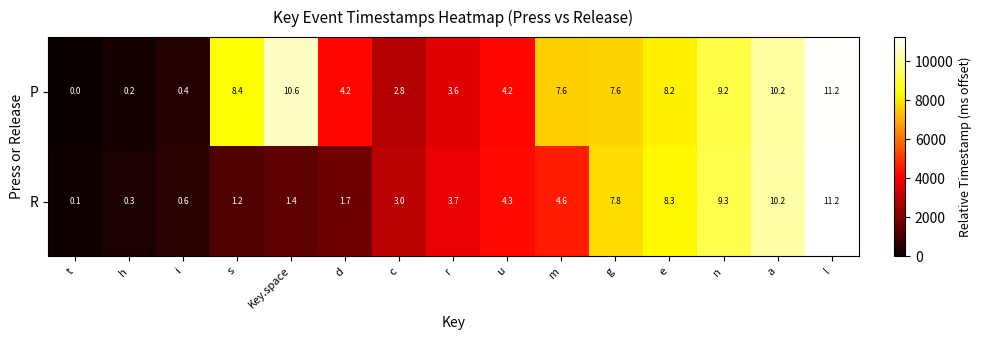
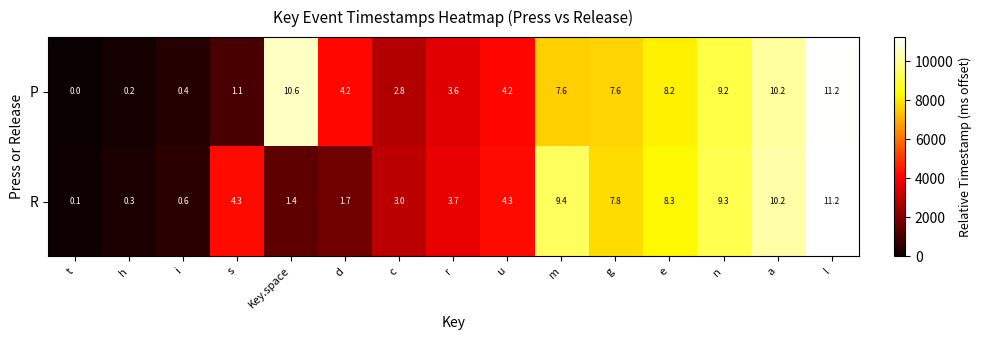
  {
    "P": {
      "t": 0.0,
      "h": 0.2,
      "i": 0.4,
-     "s": 8.4,
+     "s": 1.1,
      "Key.space": 10.6,
      "d": 4.2,
      "c": 2.8,
      "r": 3.6,
      "u": 4.2,
      "m": 7.6,
      "g": 7.6,
      "e": 8.2,
      "n": 9.2,
      "a": 10.2,
      "l": 11.2
    },
    "R": {
      "t": 0.1,
      "h": 0.3,
      "i": 0.6,
-     "s": 1.2,
+     "s": 4.3,
      "Key.space": 1.4,
      "d": 1.7,
      "c": 3.0,
      "r": 3.7,
      "u": 4.3,
-     "m": 4.6,
+     "m": 9.4,
      "g": 7.8,
      "e": 8.3,
      "n": 9.3,
      "a": 10.2,
      "l": 11.2
    }
  }
